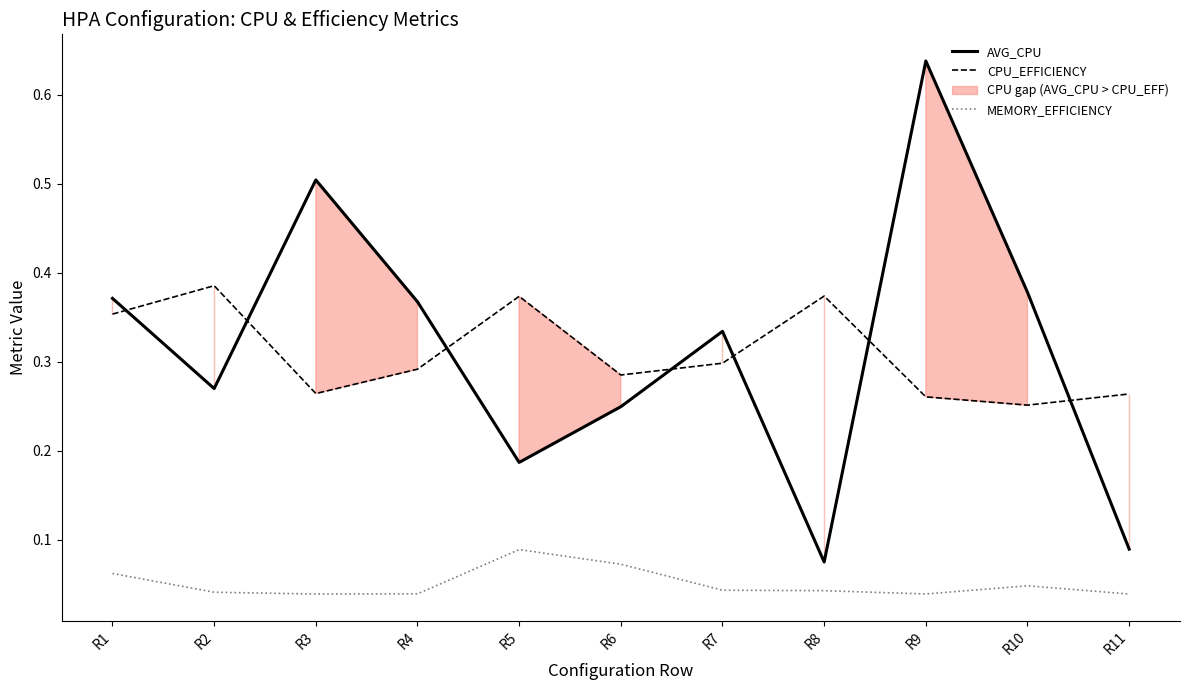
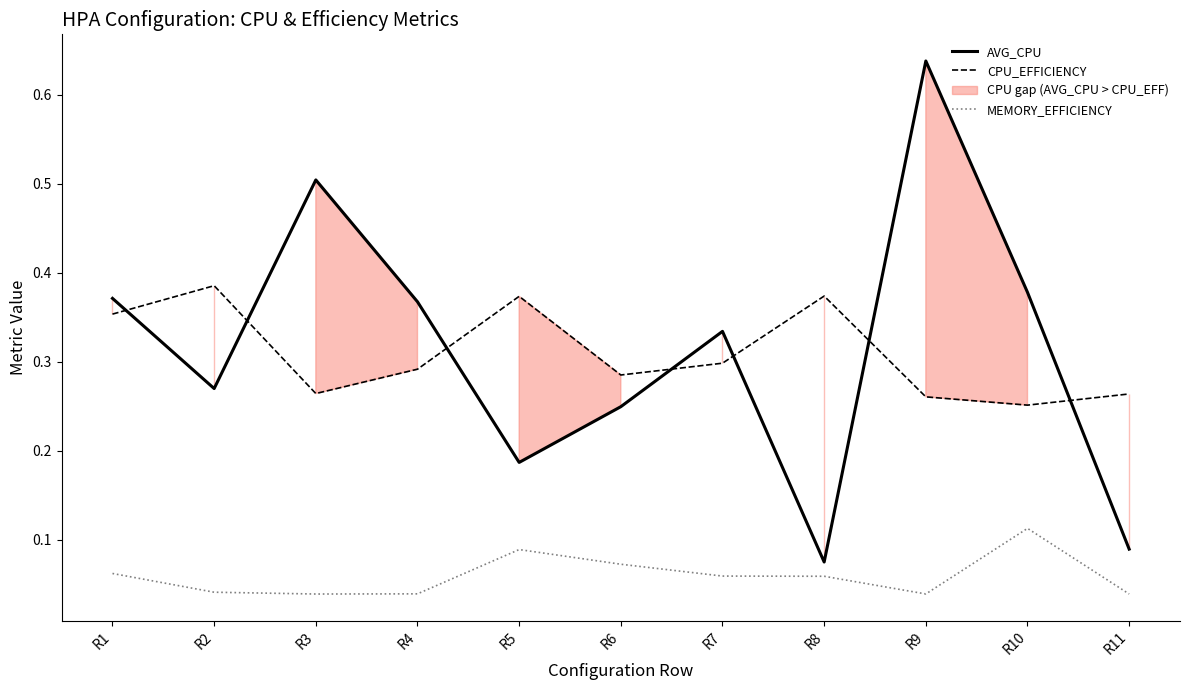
  {
    "MEMORY_EFFICIENCY": {
      "R1": 0.06,
      "R2": 0.04,
      "R3": 0.04,
      "R4": 0.04,
      "R5": 0.09,
      "R6": 0.07,
-     "R7": 0.04,
-     "R8": 0.04,
+     "R7": 0.06,
+     "R8": 0.06,
      "R9": 0.04,
-     "R10": 0.05,
+     "R10": 0.11,
      "R11": 0.04
    }
  }
